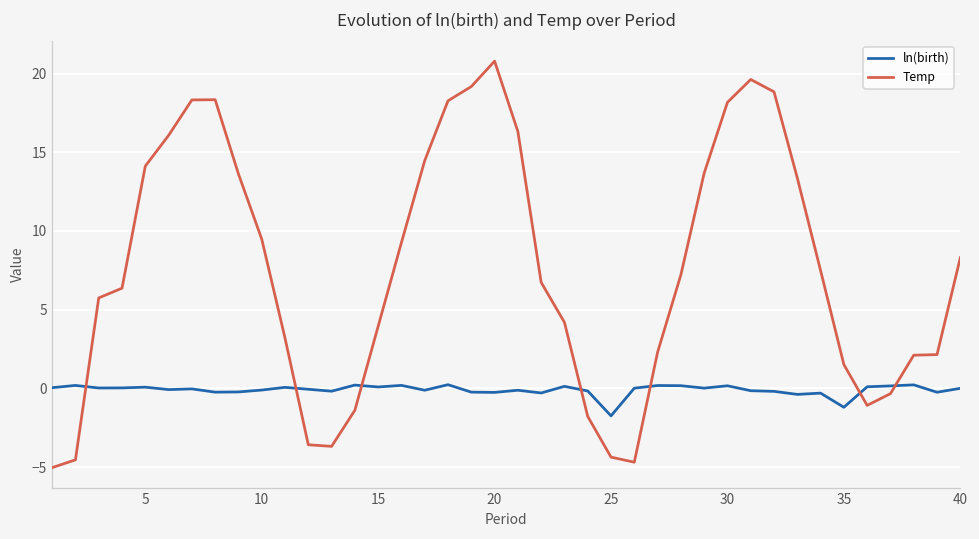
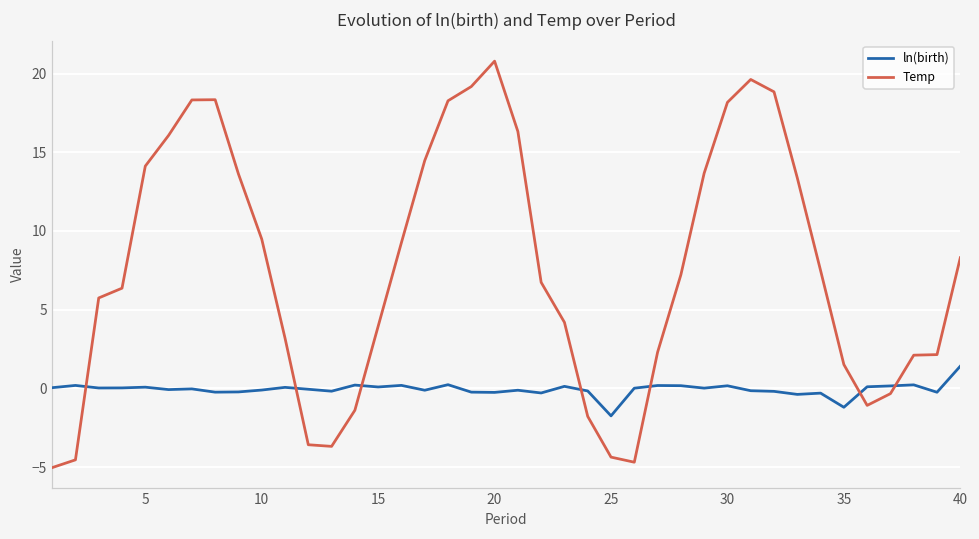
  {
    "ln(birth)": {
      "5": 0.1,
      "10": -0.1,
      "15": 0.1,
      "20": -0.3,
      "25": -1.7,
      "30": 0.2,
      "35": -1.2,
-     "40": 0.0
+     "40": 1.4
    },
    "Temp": {
      "5": 14.1,
      "10": 9.5,
      "15": 3.9,
      "20": 20.8,
      "25": -4.4,
      "30": 18.2,
      "35": 1.5,
      "40": 8.3
    }
  }
